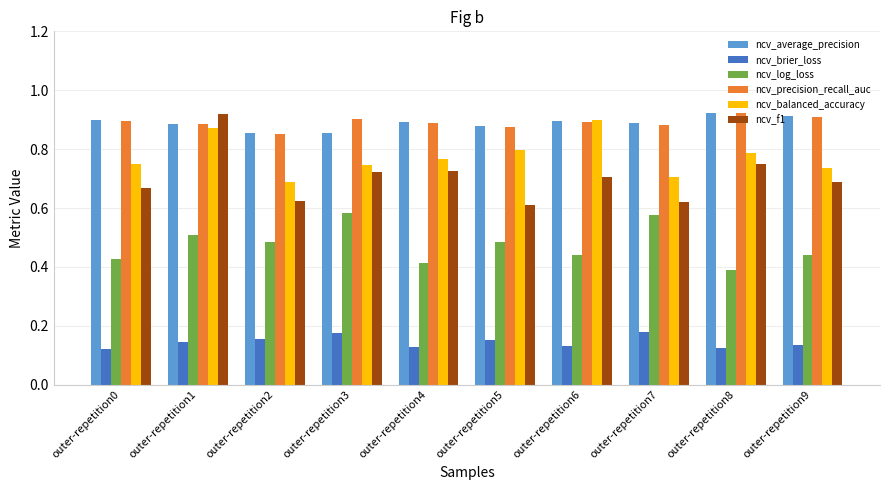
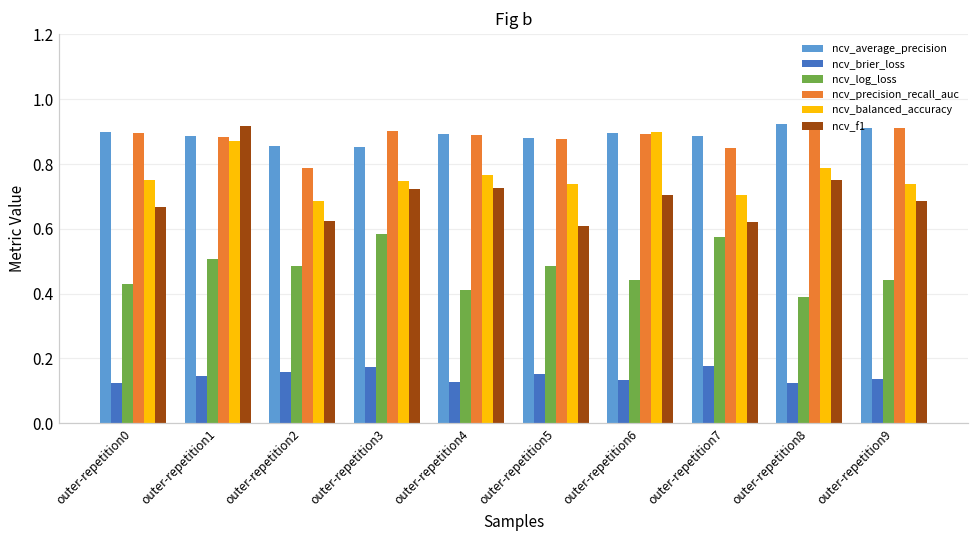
  {
    "ncv_log_loss": {
      "outer-repetition0": 0.43,
      "outer-repetition1": 0.51,
      "outer-repetition2": 0.48,
      "outer-repetition3": 0.58,
      "outer-repetition4": 0.41,
      "outer-repetition5": 0.48,
      "outer-repetition6": 0.44,
      "outer-repetition7": 0.58,
      "outer-repetition8": 0.39,
      "outer-repetition9": 0.44
    },
    "ncv_precision_recall_auc": {
      "outer-repetition0": 0.89,
      "outer-repetition1": 0.88,
-     "outer-repetition2": 0.85,
+     "outer-repetition2": 0.79,
      "outer-repetition3": 0.90,
      "outer-repetition4": 0.89,
      "outer-repetition5": 0.88,
      "outer-repetition6": 0.89,
-     "outer-repetition7": 0.88,
+     "outer-repetition7": 0.85,
      "outer-repetition8": 0.92,
      "outer-repetition9": 0.91
    },
    "ncv_balanced_accuracy": {
      "outer-repetition0": 0.75,
      "outer-repetition1": 0.87,
      "outer-repetition2": 0.69,
      "outer-repetition3": 0.75,
      "outer-repetition4": 0.77,
-     "outer-repetition5": 0.80,
+     "outer-repetition5": 0.74,
      "outer-repetition6": 0.90,
      "outer-repetition7": 0.70,
      "outer-repetition8": 0.79,
      "outer-repetition9": 0.74
    },
    "ncv_f1": {
      "outer-repetition0": 0.67,
      "outer-repetition1": 0.92,
      "outer-repetition2": 0.63,
      "outer-repetition3": 0.72,
      "outer-repetition4": 0.73,
      "outer-repetition5": 0.61,
      "outer-repetition6": 0.71,
      "outer-repetition7": 0.62,
      "outer-repetition8": 0.75,
      "outer-repetition9": 0.69
    }
  }
